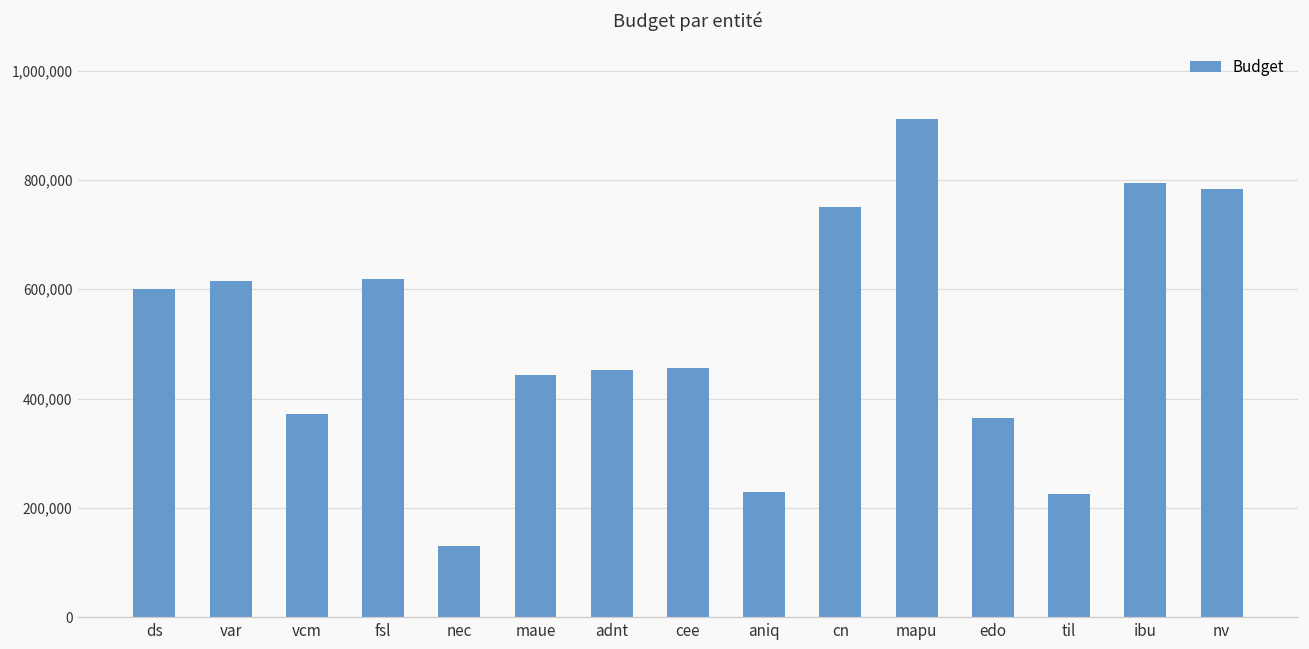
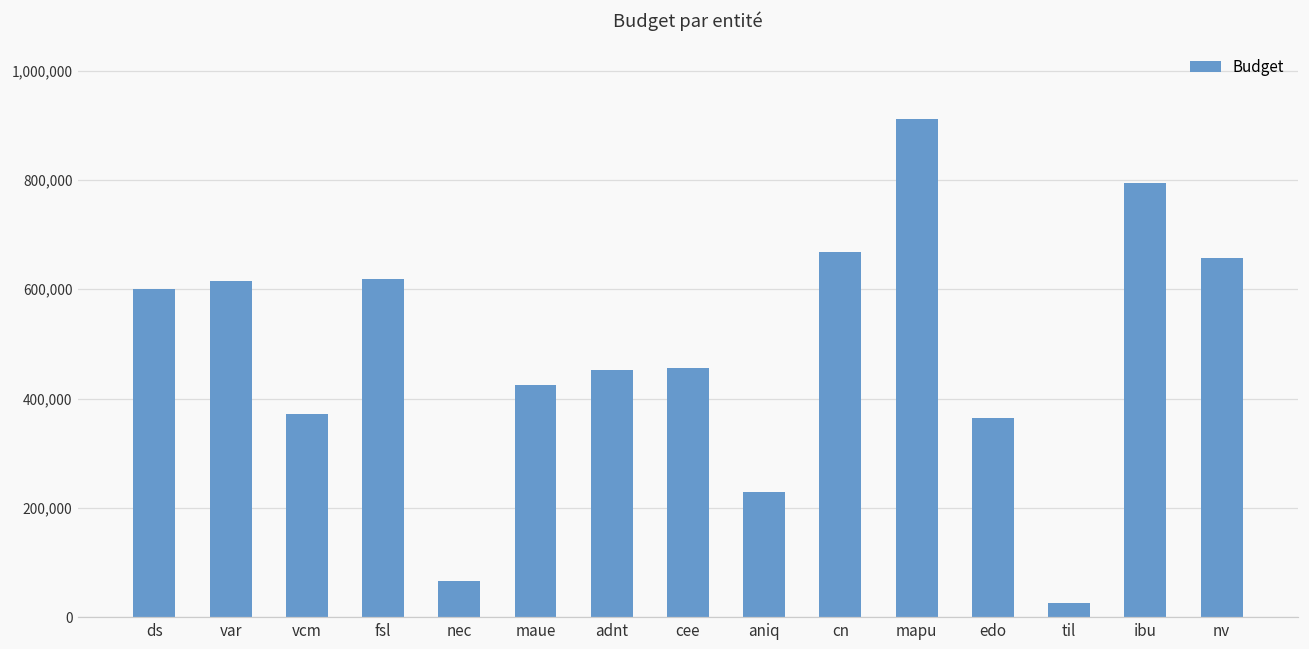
  {
    "ds": "600,000",
    "var": "610,000",
    "vcm": "370,000",
    "fsl": "620,000",
-   "nec": "130,000",
-   "maue": "440,000",
+   "nec": "70,000",
+   "maue": "430,000",
    "adnt": "450,000",
    "cee": "460,000",
    "aniq": "230,000",
-   "cn": "750,000",
+   "cn": "670,000",
    "mapu": "910,000",
    "edo": "360,000",
-   "til": "230,000",
+   "til": "30,000",
    "ibu": "790,000",
-   "nv": "780,000"
+   "nv": "660,000"
  }
